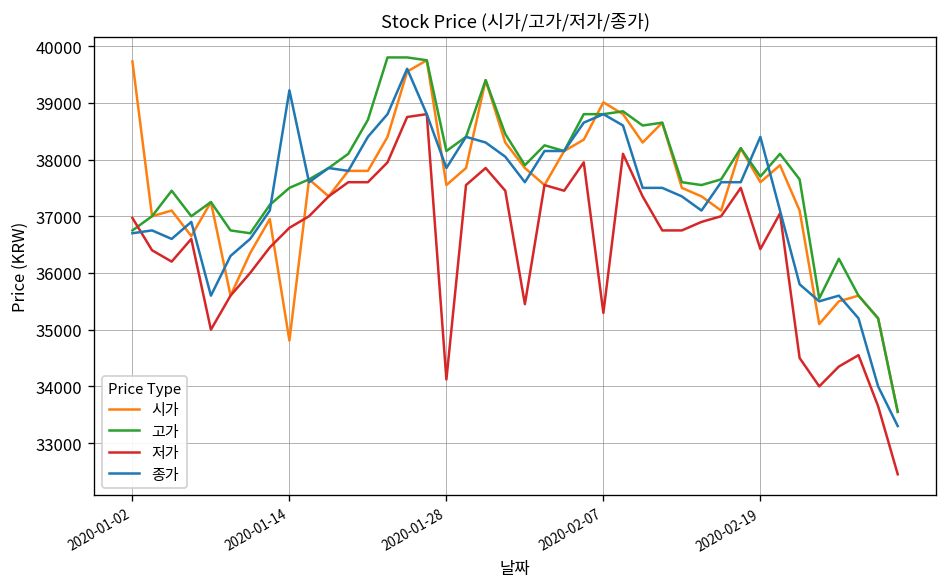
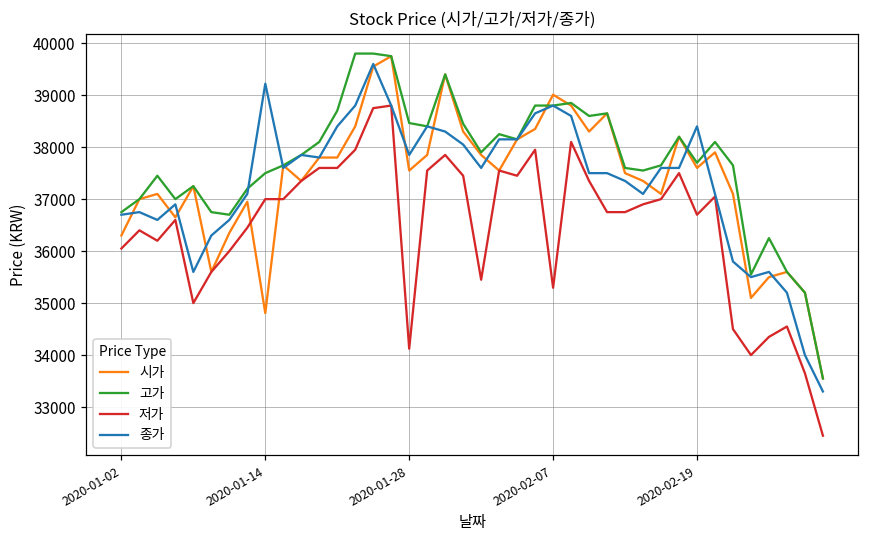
  {
    "시가": {
-     "2020-01-02": 39700,
+     "2020-01-02": 36300,
      "2020-01-14": 34800,
      "2020-01-28": 37600,
      "2020-02-07": 39000,
      "2020-02-19": 37600
    },
    "고가": {
      "2020-01-14": 37500,
-     "2020-01-28": 38200,
+     "2020-01-28": 38500,
      "2020-02-19": 37700
    },
    "저가": {
-     "2020-01-02": 37000,
-     "2020-01-14": 36800,
+     "2020-01-02": 36100,
+     "2020-01-14": 37000,
      "2020-01-28": 34100,
      "2020-02-07": 35300,
-     "2020-02-19": 36400
+     "2020-02-19": 36700
    },
    "종가": {
      "2020-01-14": 39200,
      "2020-01-28": 37900,
      "2020-02-19": 38400
    }
  }
